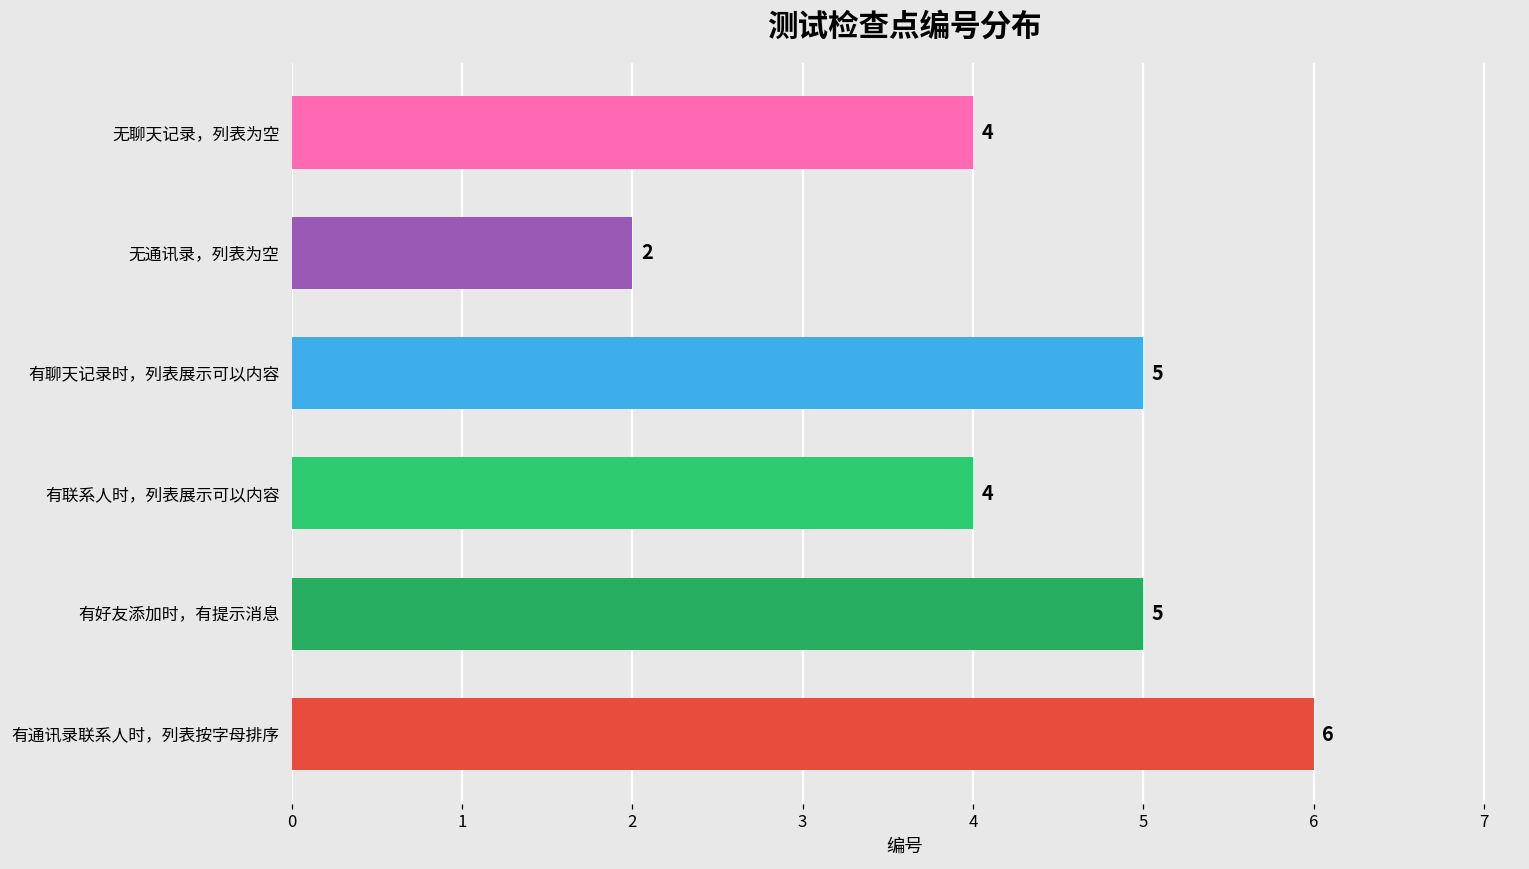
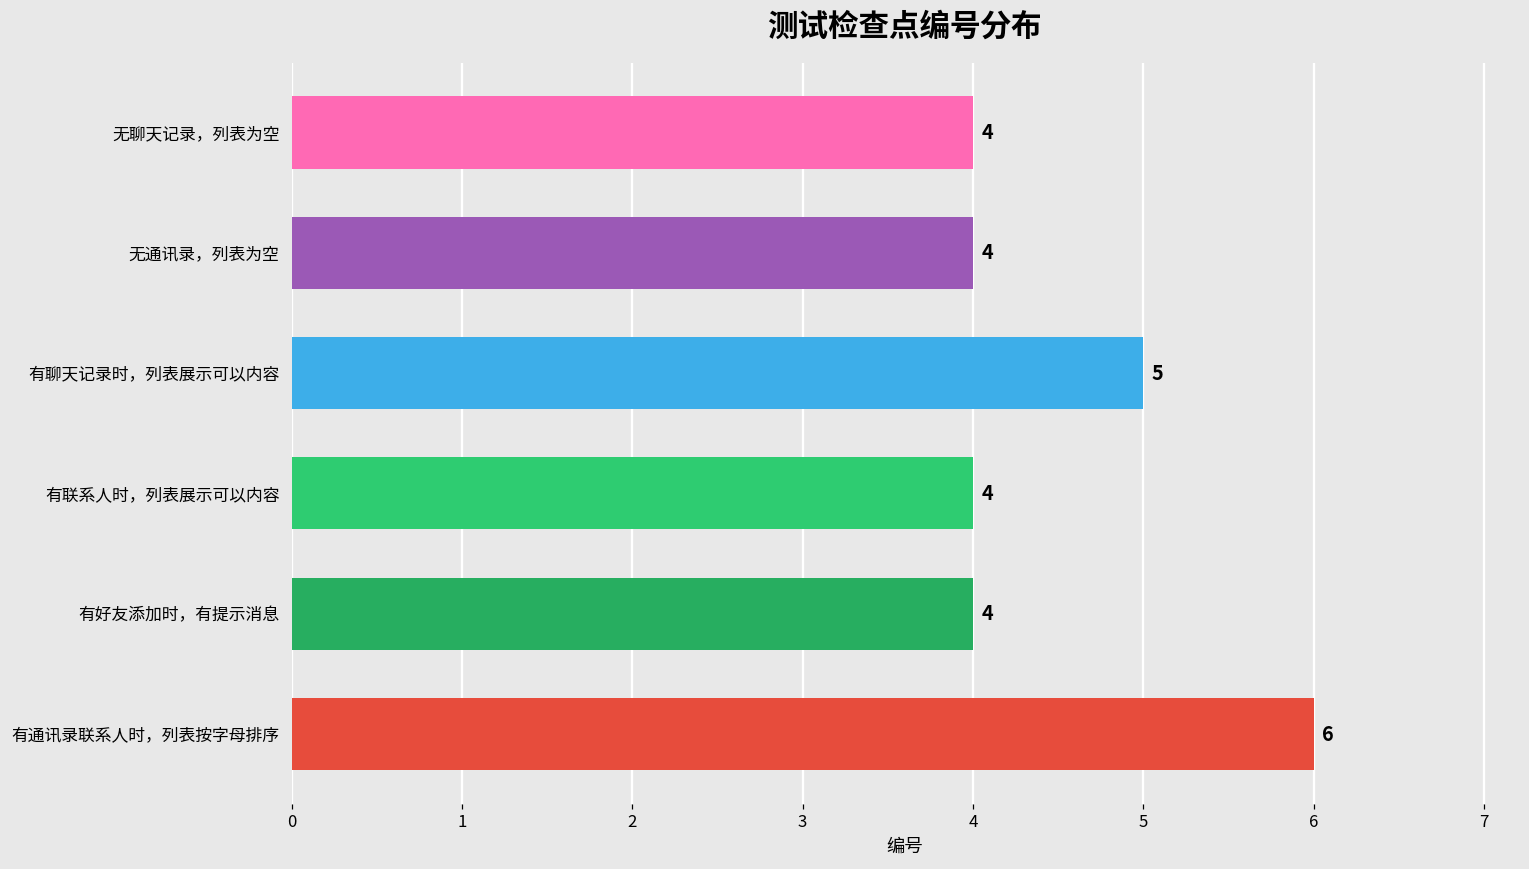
  {
    "无聊天记录，列表为空": 4,
-   "无通讯录，列表为空": 2,
+   "无通讯录，列表为空": 4,
    "有聊天记录时，列表展示可以内容": 5,
    "有联系人时，列表展示可以内容": 4,
-   "有好友添加时，有提示消息": 5,
+   "有好友添加时，有提示消息": 4,
    "有通讯录联系人时，列表按字母排序": 6
  }
